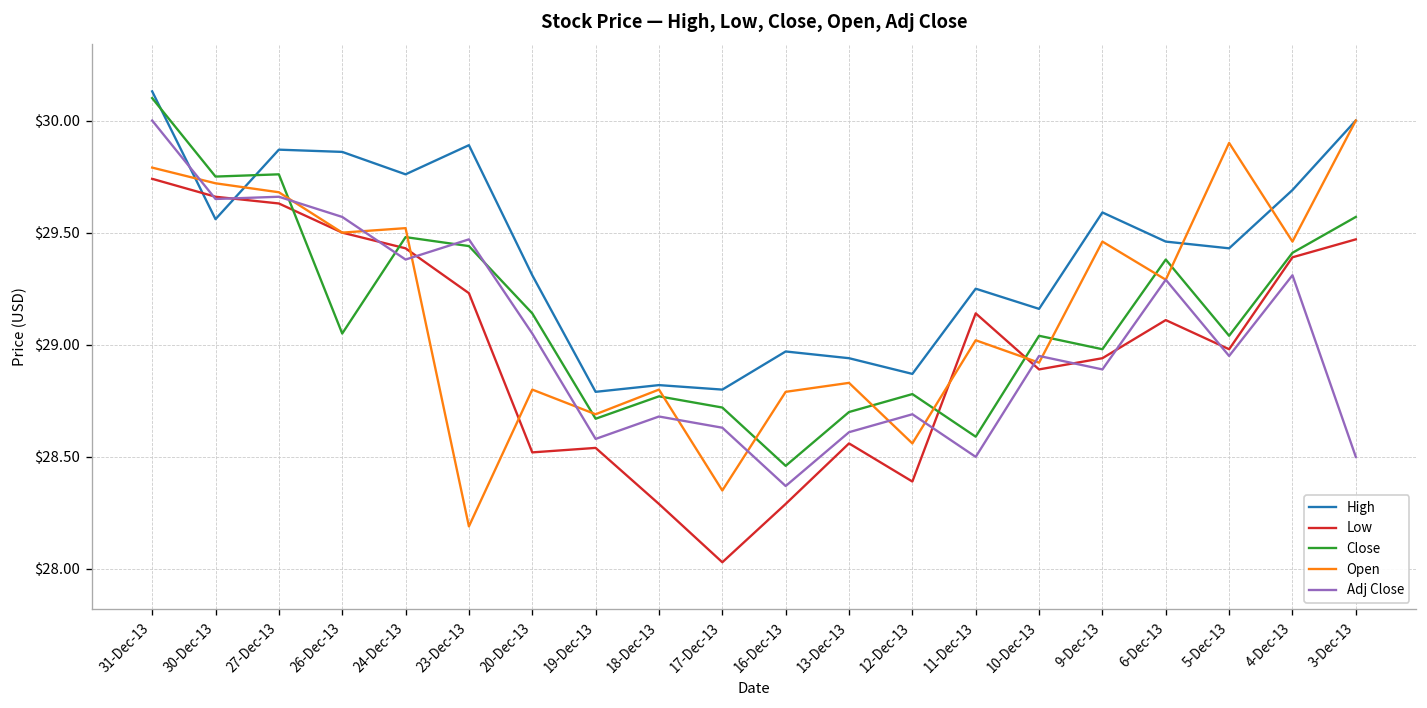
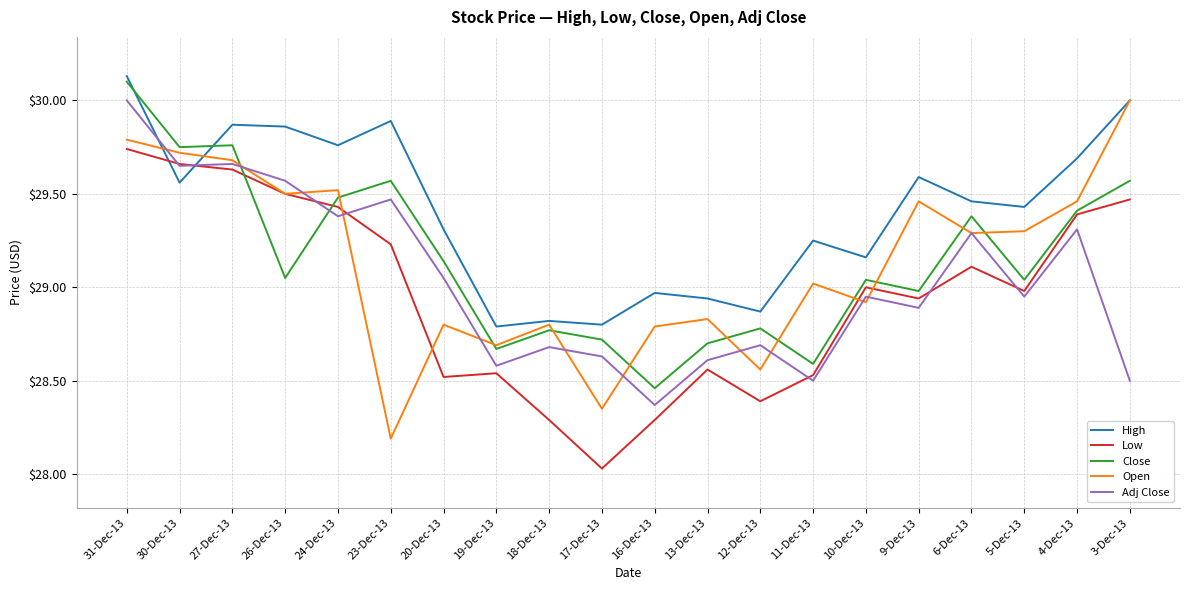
  {
    "High": {
      "31-Dec-13": "$30.13",
      "30-Dec-13": "$29.56",
      "27-Dec-13": "$29.87",
      "26-Dec-13": "$29.86",
      "24-Dec-13": "$29.76",
      "23-Dec-13": "$29.89",
      "20-Dec-13": "$29.31",
      "19-Dec-13": "$28.79",
      "18-Dec-13": "$28.82",
      "17-Dec-13": "$28.80",
      "16-Dec-13": "$28.97",
      "13-Dec-13": "$28.94",
      "12-Dec-13": "$28.87",
      "11-Dec-13": "$29.25",
      "10-Dec-13": "$29.16",
      "9-Dec-13": "$29.59",
      "6-Dec-13": "$29.46",
      "5-Dec-13": "$29.43",
      "4-Dec-13": "$29.69"
    },
    "Low": {
      "31-Dec-13": "$29.74",
      "27-Dec-13": "$29.63",
      "24-Dec-13": "$29.43",
      "23-Dec-13": "$29.23",
      "20-Dec-13": "$28.52",
      "19-Dec-13": "$28.54",
      "18-Dec-13": "$28.29",
      "17-Dec-13": "$28.03",
      "16-Dec-13": "$28.29",
      "13-Dec-13": "$28.56",
      "12-Dec-13": "$28.39",
-     "11-Dec-13": "$29.14",
-     "10-Dec-13": "$28.89",
+     "11-Dec-13": "$28.53",
+     "10-Dec-13": "$29.00",
      "9-Dec-13": "$28.94",
      "6-Dec-13": "$29.11",
      "5-Dec-13": "$28.98",
      "4-Dec-13": "$29.39",
      "3-Dec-13": "$29.47"
    },
    "Close": {
      "31-Dec-13": "$30.10",
      "30-Dec-13": "$29.75",
      "27-Dec-13": "$29.76",
      "26-Dec-13": "$29.05",
      "24-Dec-13": "$29.48",
-     "23-Dec-13": "$29.44",
+     "23-Dec-13": "$29.57",
      "20-Dec-13": "$29.14",
      "19-Dec-13": "$28.67",
      "18-Dec-13": "$28.77",
      "17-Dec-13": "$28.72",
      "16-Dec-13": "$28.46",
      "13-Dec-13": "$28.70",
      "12-Dec-13": "$28.78",
      "11-Dec-13": "$28.59",
      "10-Dec-13": "$29.04",
      "9-Dec-13": "$28.98",
      "6-Dec-13": "$29.38",
      "5-Dec-13": "$29.04",
      "4-Dec-13": "$29.41",
      "3-Dec-13": "$29.57"
    },
    "Open": {
      "31-Dec-13": "$29.8",
      "30-Dec-13": "$29.72",
      "27-Dec-13": "$29.68",
      "24-Dec-13": "$29.52",
      "23-Dec-13": "$28.2",
      "20-Dec-13": "$28.8",
      "19-Dec-13": "$28.7",
      "18-Dec-13": "$28.8",
      "17-Dec-13": "$28.35",
      "16-Dec-13": "$28.8",
      "13-Dec-13": "$28.83",
      "12-Dec-13": "$28.56",
      "11-Dec-13": "$29.02",
      "10-Dec-13": "$28.92",
      "9-Dec-13": "$29.46",
-     "5-Dec-13": "$29.9",
+     "5-Dec-13": "$29.3",
      "4-Dec-13": "$29.46"
    },
    "Adj Close": {
      "31-Dec-13": "$30.00",
      "27-Dec-13": "$29.66",
      "26-Dec-13": "$29.57",
      "24-Dec-13": "$29.38",
      "23-Dec-13": "$29.47",
      "20-Dec-13": "$29.05",
      "19-Dec-13": "$28.58",
      "18-Dec-13": "$28.68",
      "17-Dec-13": "$28.63",
      "16-Dec-13": "$28.37",
      "13-Dec-13": "$28.61",
      "12-Dec-13": "$28.69",
      "11-Dec-13": "$28.50",
      "10-Dec-13": "$28.95",
      "9-Dec-13": "$28.89",
      "5-Dec-13": "$28.95",
      "4-Dec-13": "$29.31",
      "3-Dec-13": "$28.50"
    }
  }
